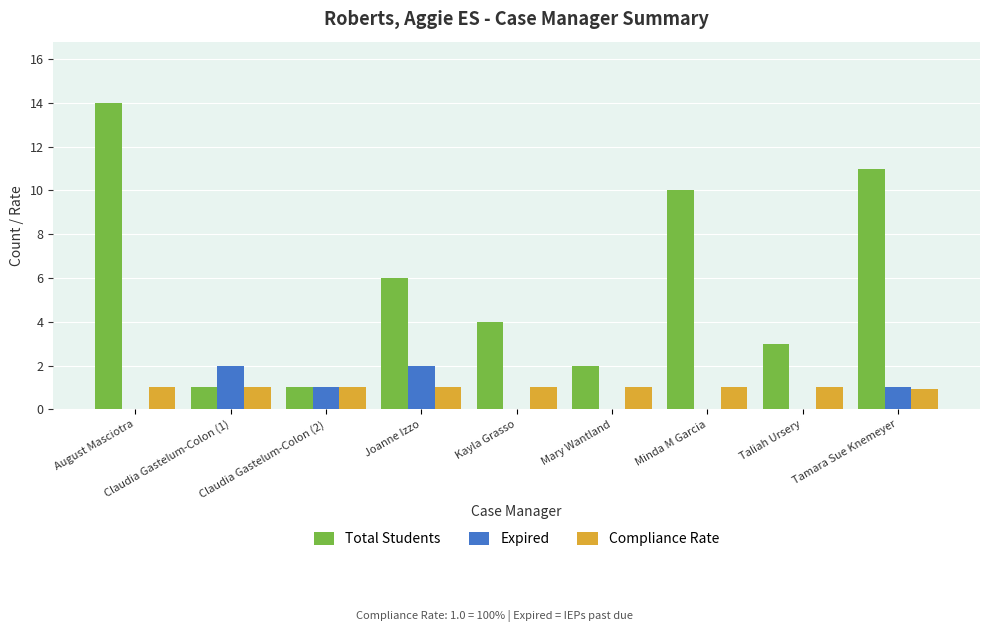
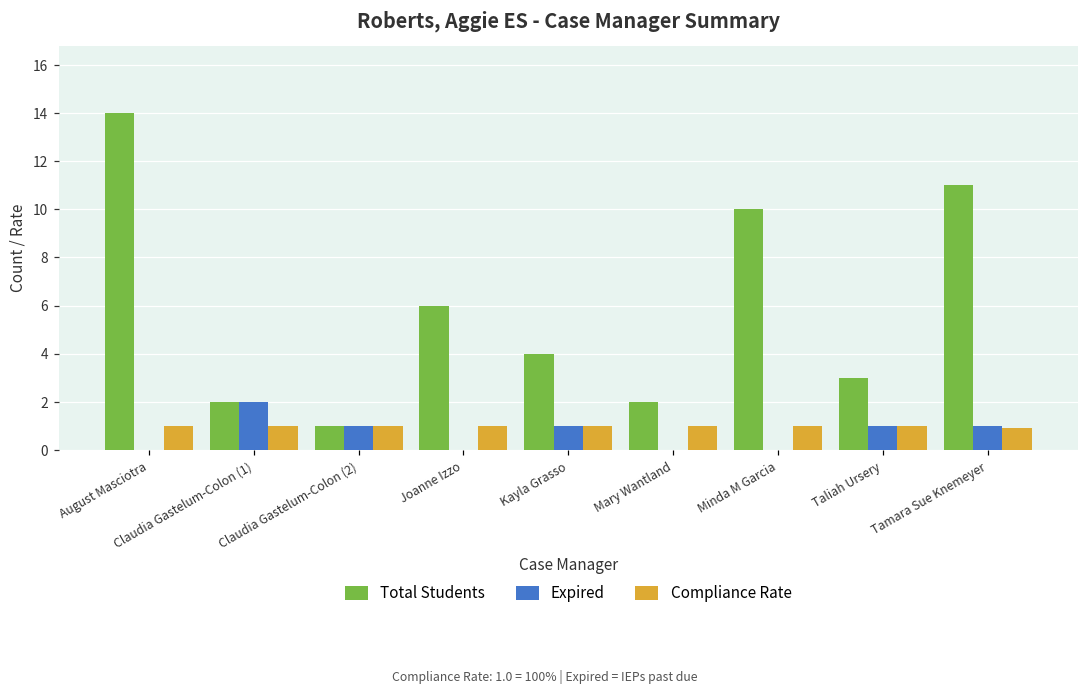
  {
    "Total Students": {
      "August Masciotra": 14,
-     "Claudia Gastelum-Colon (1)": 1,
+     "Claudia Gastelum-Colon (1)": 2,
      "Claudia Gastelum-Colon (2)": 1,
      "Joanne Izzo": 6,
      "Kayla Grasso": 4,
      "Mary Wantland": 2,
      "Minda M Garcia": 10,
      "Taliah Ursery": 3,
      "Tamara Sue Knemeyer": 11
    },
    "Expired": {
      "August Masciotra": 0,
      "Claudia Gastelum-Colon (1)": 2,
      "Claudia Gastelum-Colon (2)": 1,
-     "Joanne Izzo": 2,
-     "Kayla Grasso": 0,
+     "Joanne Izzo": 0,
+     "Kayla Grasso": 1,
      "Mary Wantland": 0,
      "Minda M Garcia": 0,
-     "Taliah Ursery": 0,
+     "Taliah Ursery": 1,
      "Tamara Sue Knemeyer": 1
    },
    "Compliance Rate": {
      "August Masciotra": 1,
      "Claudia Gastelum-Colon (1)": 1,
      "Claudia Gastelum-Colon (2)": 1,
      "Joanne Izzo": 1,
      "Kayla Grasso": 1,
      "Mary Wantland": 1,
      "Minda M Garcia": 1,
      "Taliah Ursery": 1,
      "Tamara Sue Knemeyer": 1
    }
  }
